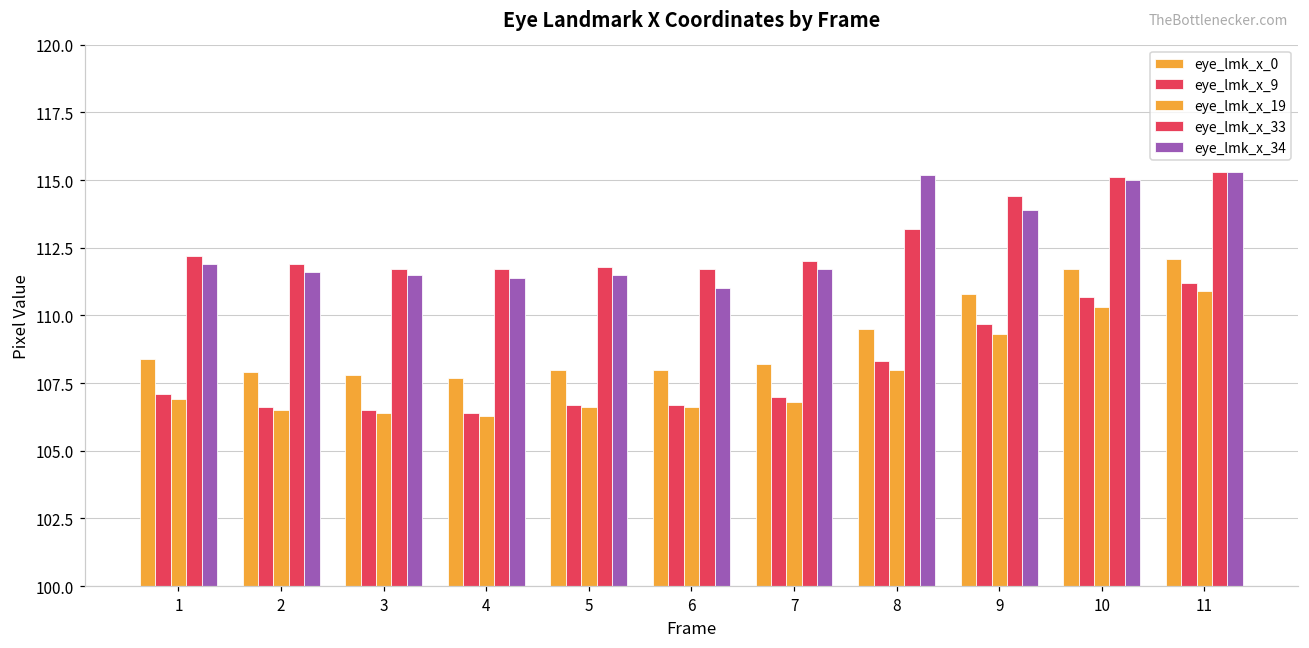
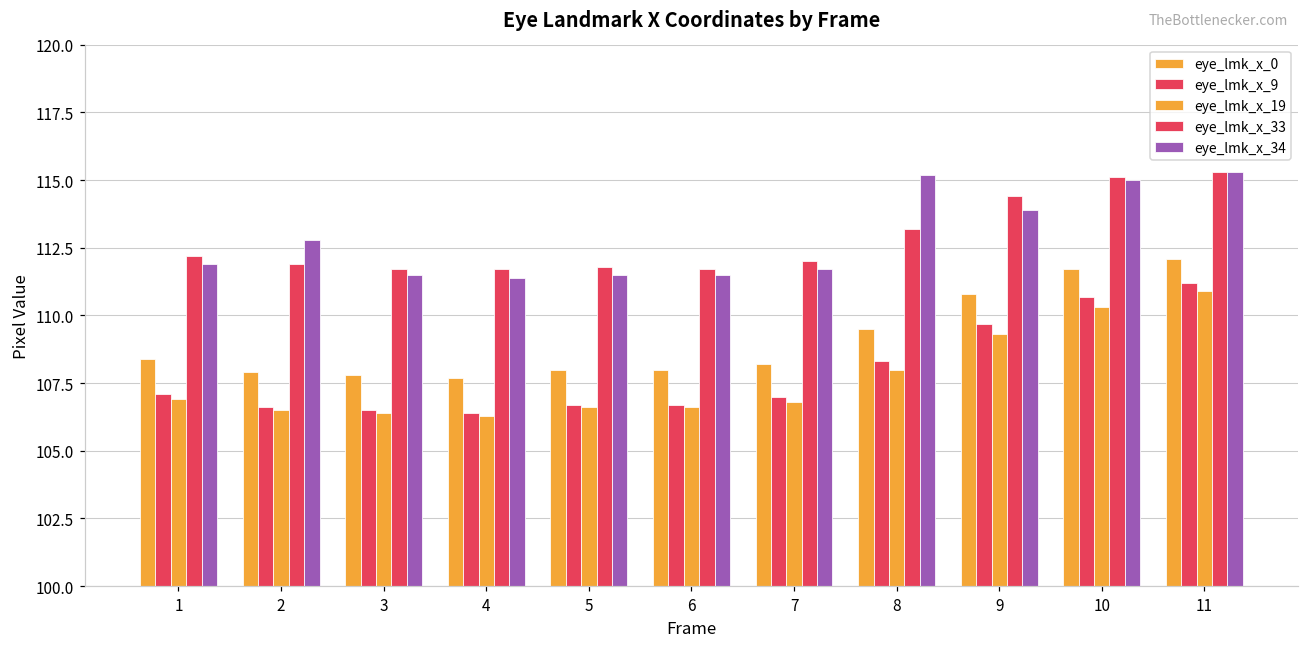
  {
    "eye_lmk_x_34": {
      "1": 111.9,
-     "2": 111.6,
+     "2": 112.8,
      "3": 111.5,
      "4": 111.4,
      "5": 111.5,
-     "6": 111.0,
+     "6": 111.5,
      "7": 111.7,
      "8": 115.2,
      "9": 113.9,
      "10": 115.0,
      "11": 115.3
    }
  }
